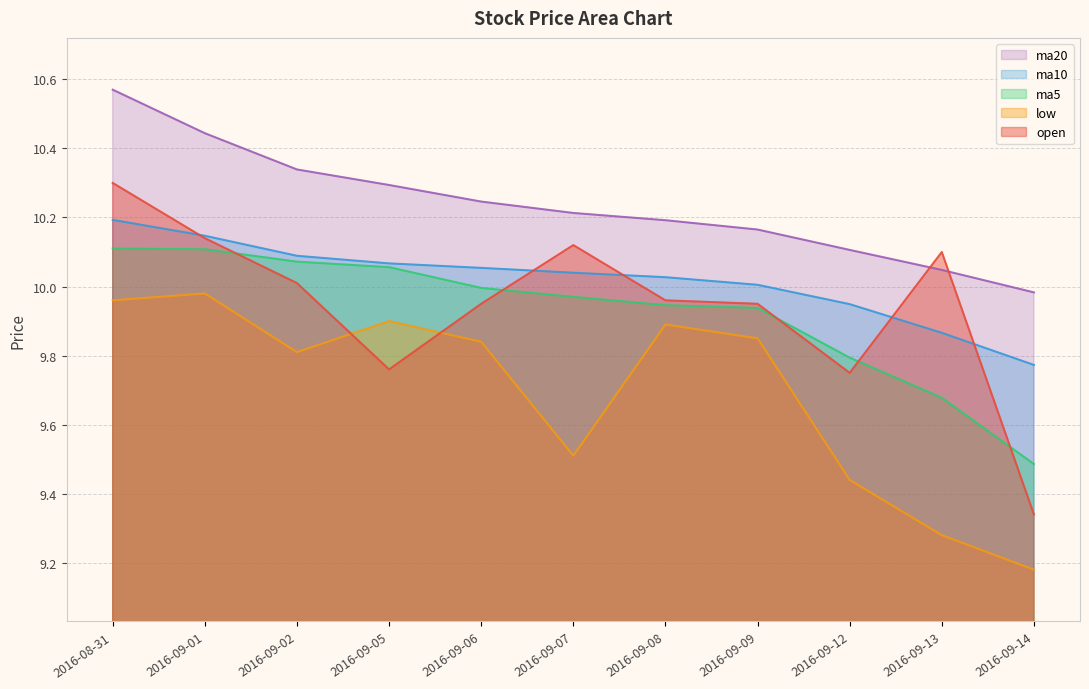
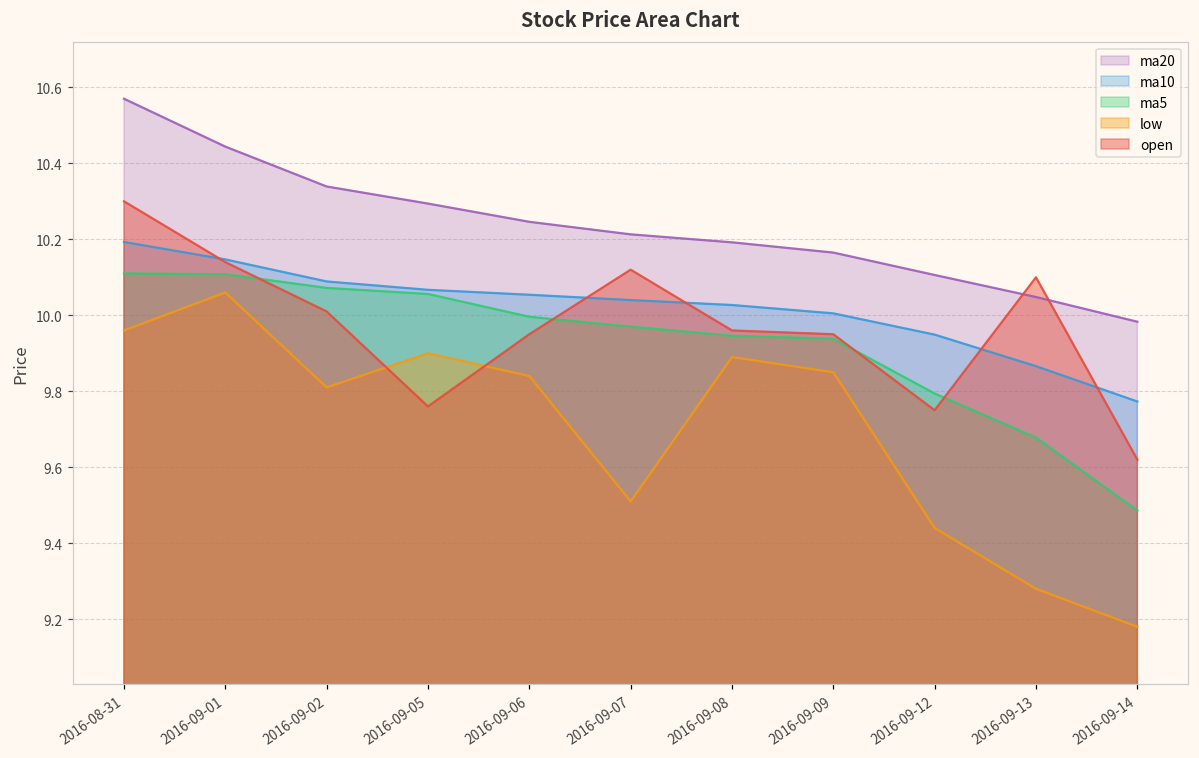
  {
    "ma5": {
      "2016-08-31": 10.11,
      "2016-09-01": 10.11,
      "2016-09-02": 10.07,
      "2016-09-05": 10.06,
      "2016-09-06": 10.00,
      "2016-09-07": 9.97,
      "2016-09-08": 9.95,
      "2016-09-09": 9.94,
      "2016-09-12": 9.79,
      "2016-09-13": 9.68,
      "2016-09-14": 9.49
    },
    "low": {
      "2016-08-31": 9.96,
-     "2016-09-01": 9.98,
+     "2016-09-01": 10.06,
      "2016-09-02": 9.81,
      "2016-09-05": 9.90,
      "2016-09-06": 9.84,
      "2016-09-07": 9.51,
      "2016-09-08": 9.89,
      "2016-09-09": 9.85,
      "2016-09-12": 9.44,
      "2016-09-13": 9.28,
      "2016-09-14": 9.18
    },
    "open": {
      "2016-08-31": 10.30,
      "2016-09-02": 10.01,
      "2016-09-05": 9.76,
      "2016-09-06": 9.95,
      "2016-09-07": 10.12,
      "2016-09-08": 9.96,
      "2016-09-09": 9.95,
      "2016-09-12": 9.75,
      "2016-09-13": 10.10,
-     "2016-09-14": 9.34
+     "2016-09-14": 9.62
    }
  }
